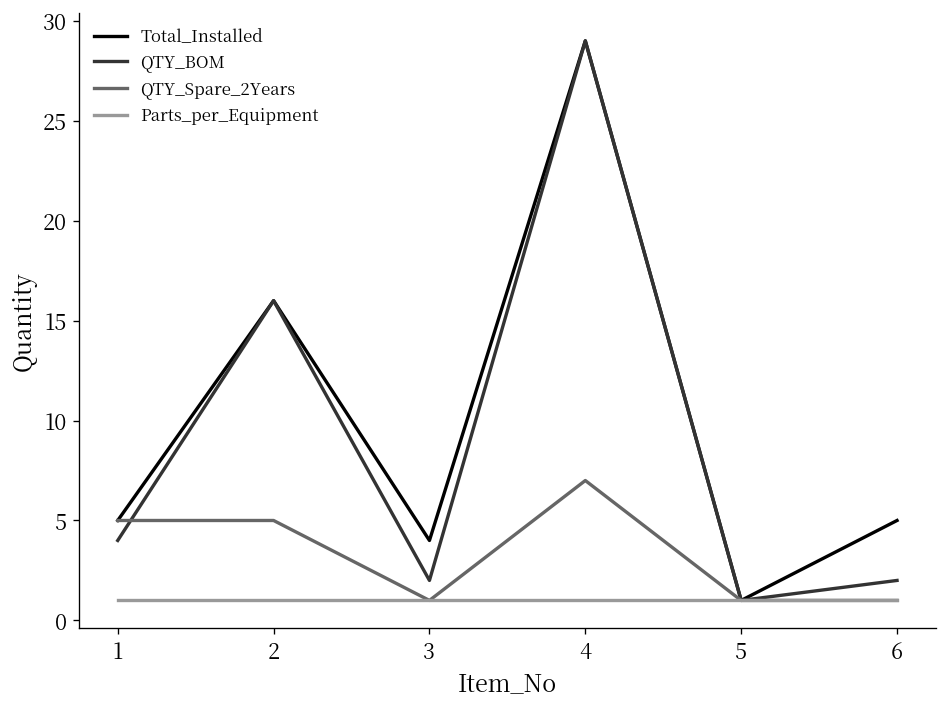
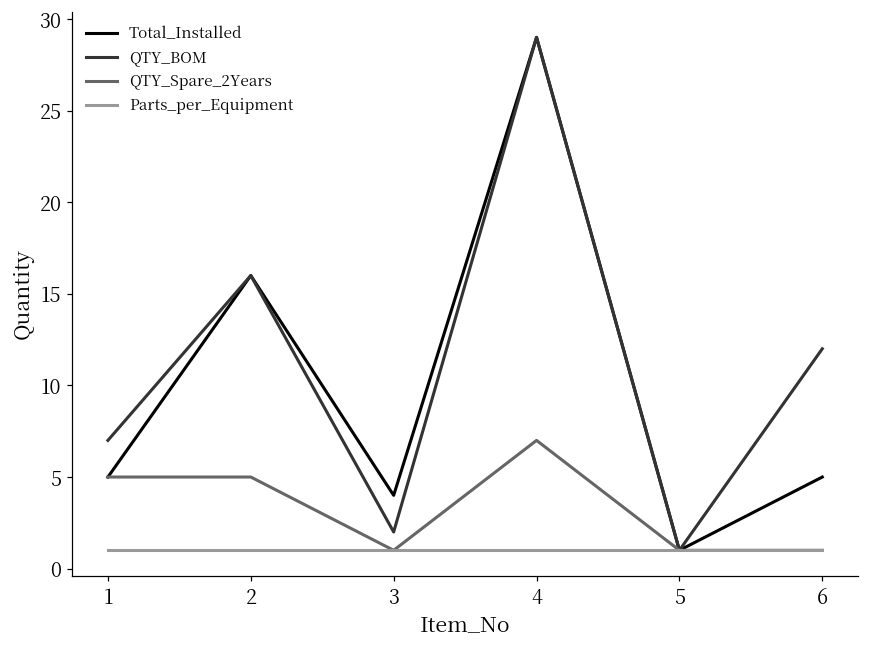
  {
    "Total_Installed": {
      "3": 4,
      "6": 5
    },
    "QTY_BOM": {
-     "1": 4,
+     "1": 7,
      "3": 2,
-     "6": 2
+     "6": 12
    },
    "QTY_Spare_2Years": {
      "2": 5,
      "4": 7
    },
    "Parts_per_Equipment": {
      "1": 1,
      "2": 1,
      "4": 1
    }
  }
